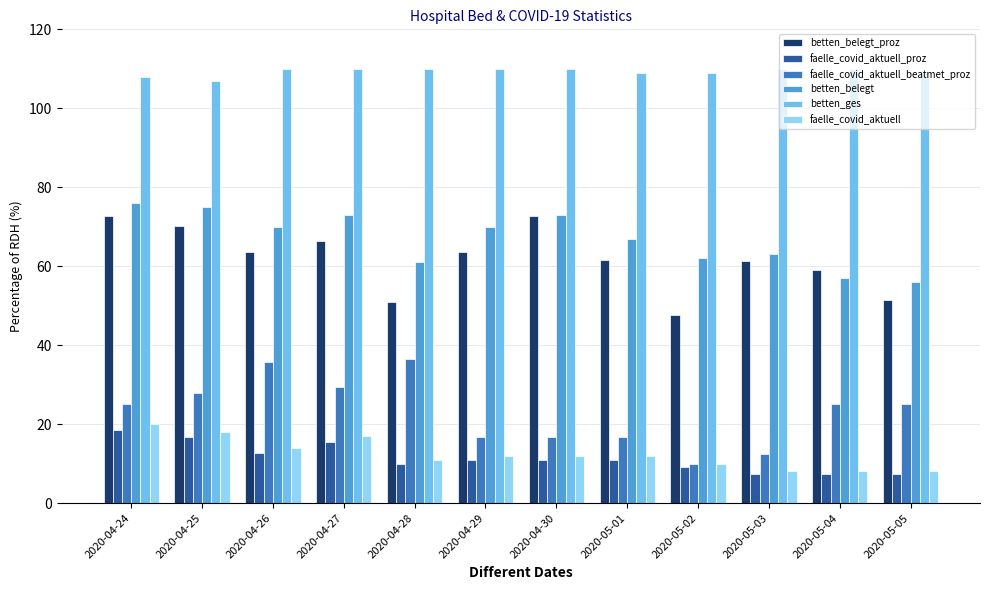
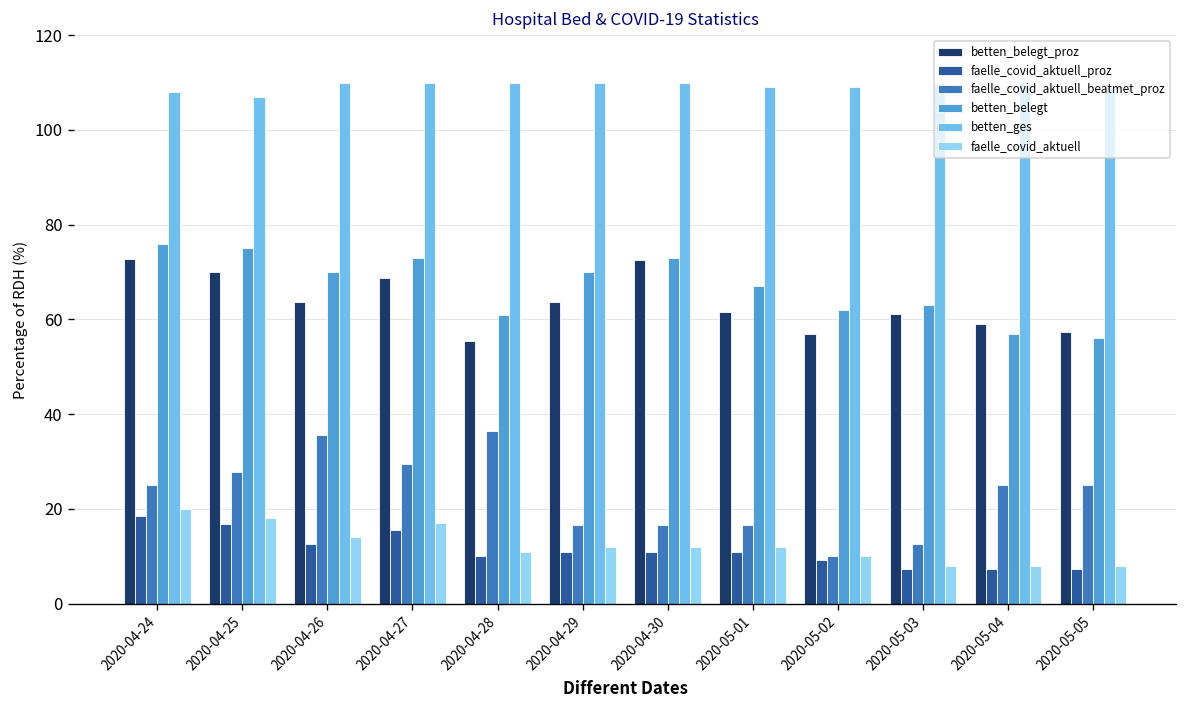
  {
    "betten_belegt_proz": {
      "2020-04-24": 73,
      "2020-04-25": 70,
      "2020-04-26": 64,
-     "2020-04-27": 66,
-     "2020-04-28": 51,
+     "2020-04-27": 69,
+     "2020-04-28": 56,
      "2020-04-29": 64,
      "2020-04-30": 73,
      "2020-05-01": 62,
-     "2020-05-02": 48,
+     "2020-05-02": 57,
      "2020-05-03": 61,
      "2020-05-04": 59,
-     "2020-05-05": 51
+     "2020-05-05": 57
    }
  }
